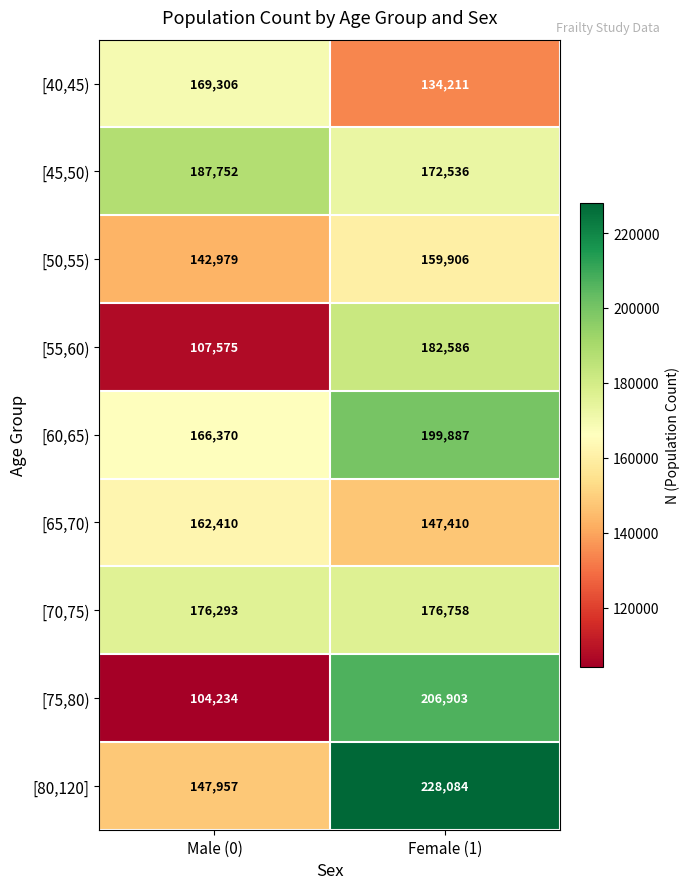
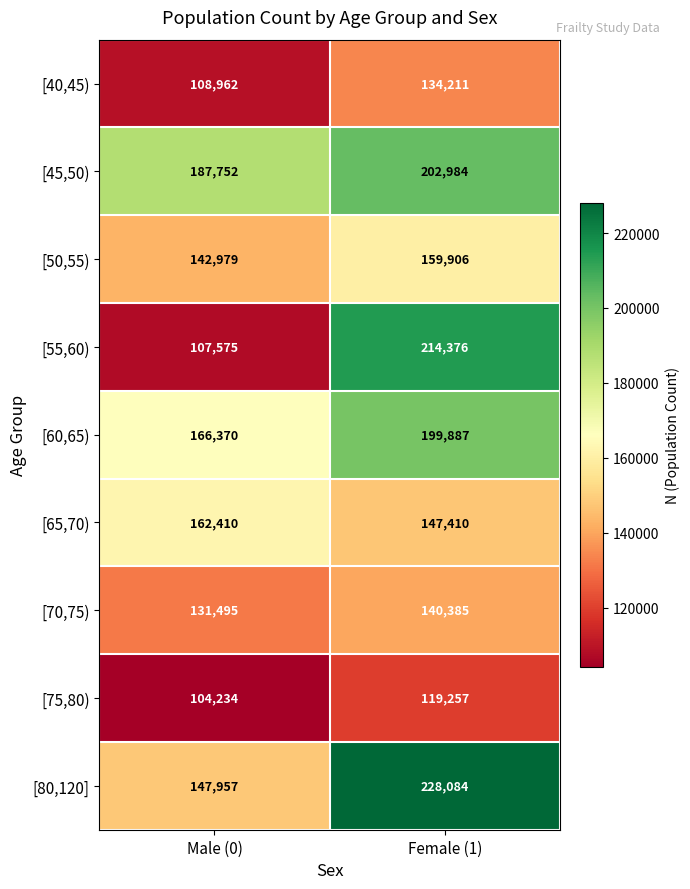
  {
    "[40,45)": {
-     "Male (0)": "169,306",
+     "Male (0)": "108,962",
      "Female (1)": "134,211"
    },
    "[45,50)": {
      "Male (0)": "187,752",
-     "Female (1)": "172,536"
+     "Female (1)": "202,984"
    },
    "[50,55)": {
      "Male (0)": "142,979",
      "Female (1)": "159,906"
    },
    "[55,60)": {
      "Male (0)": "107,575",
-     "Female (1)": "182,586"
+     "Female (1)": "214,376"
    },
    "[60,65)": {
      "Male (0)": "166,370",
      "Female (1)": "199,887"
    },
    "[65,70)": {
      "Male (0)": "162,410",
      "Female (1)": "147,410"
    },
    "[70,75)": {
-     "Male (0)": "176,293",
-     "Female (1)": "176,758"
+     "Male (0)": "131,495",
+     "Female (1)": "140,385"
    },
    "[75,80)": {
      "Male (0)": "104,234",
-     "Female (1)": "206,903"
+     "Female (1)": "119,257"
    },
    "[80,120]": {
      "Male (0)": "147,957",
      "Female (1)": "228,084"
    }
  }
